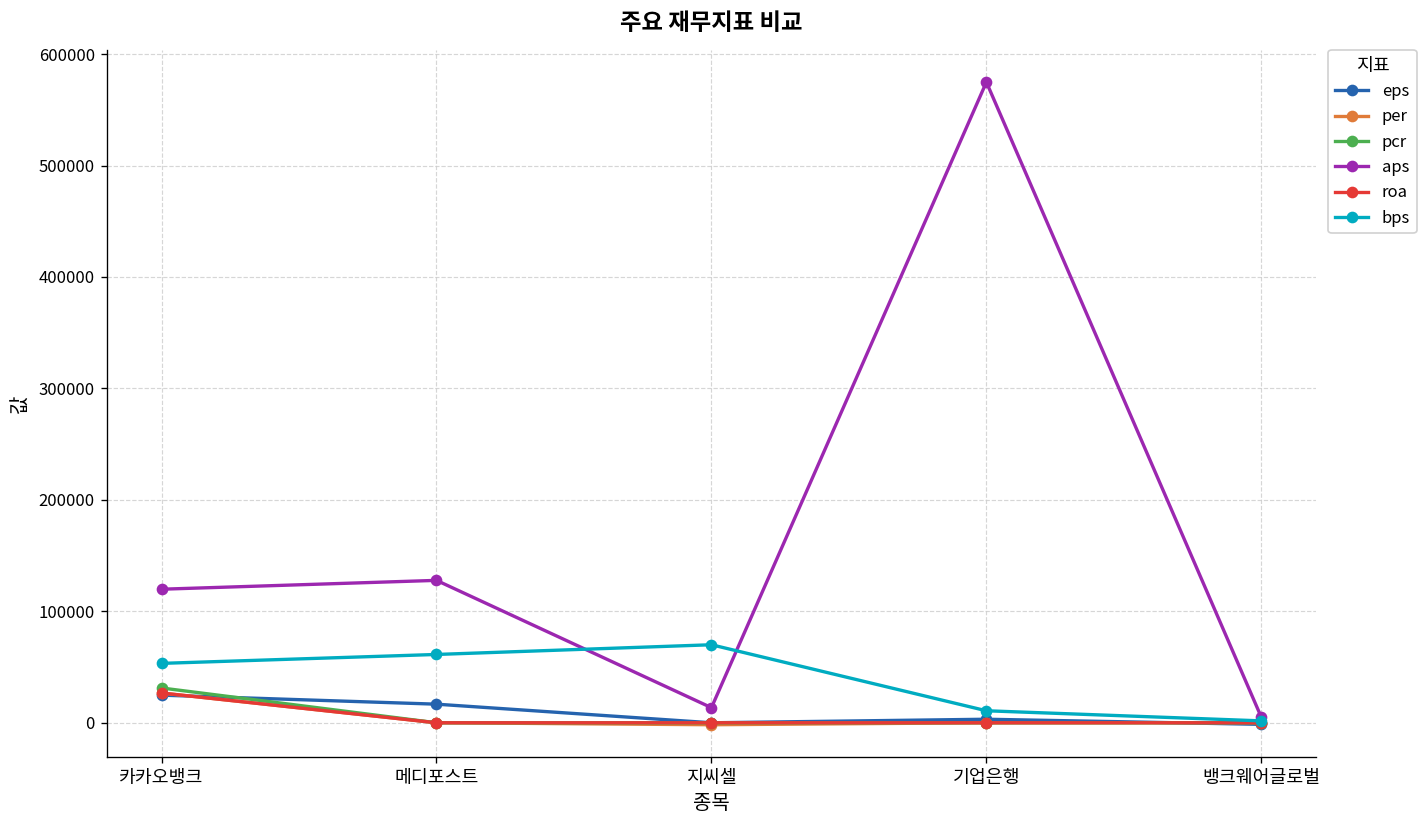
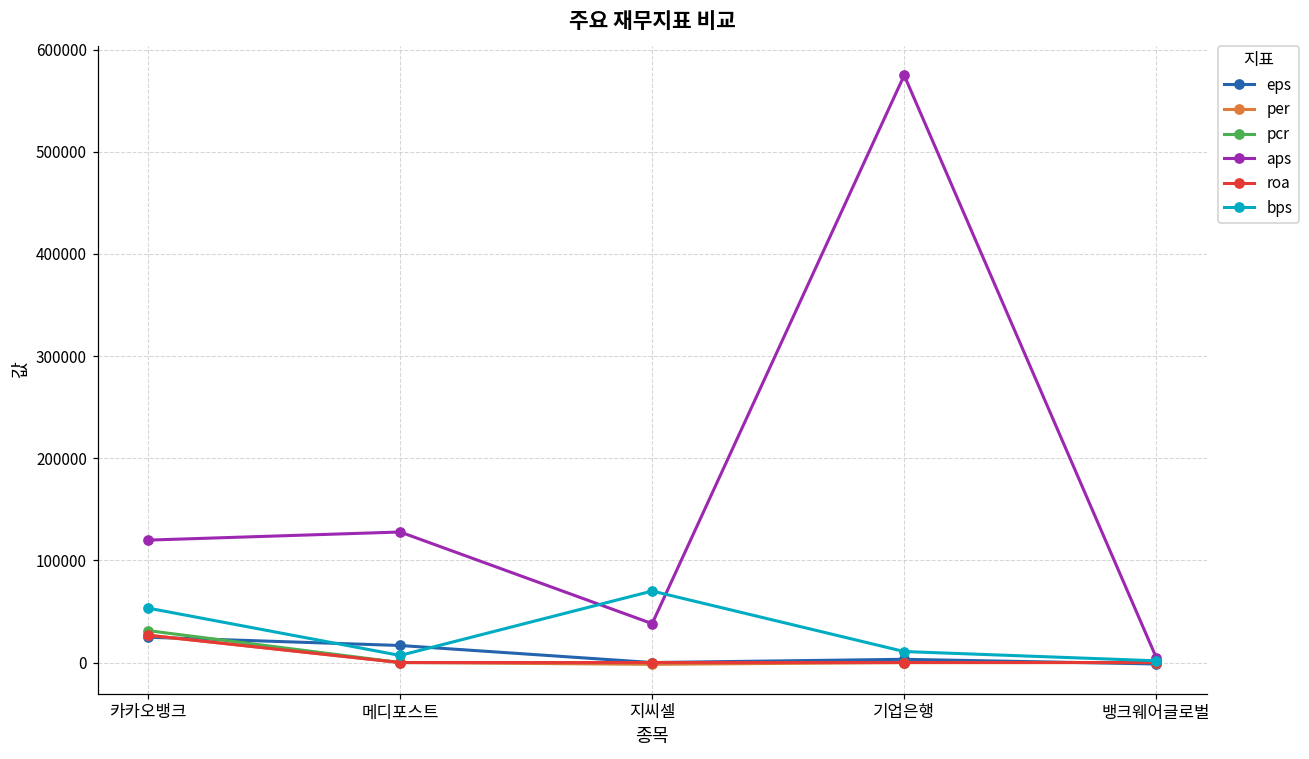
  {
    "eps": {
      "메디포스트": 20000,
      "기업은행": 0
    },
    "pcr": {
      "카카오뱅크": 30000
    },
    "aps": {
      "카카오뱅크": 120000,
      "메디포스트": 130000,
-     "지씨셀": 10000,
+     "지씨셀": 40000,
      "기업은행": 570000,
      "뱅크웨어글로벌": 0
    },
    "bps": {
      "카카오뱅크": 50000,
-     "메디포스트": 60000,
+     "메디포스트": 10000,
      "지씨셀": 70000,
      "기업은행": 10000
    }
  }
